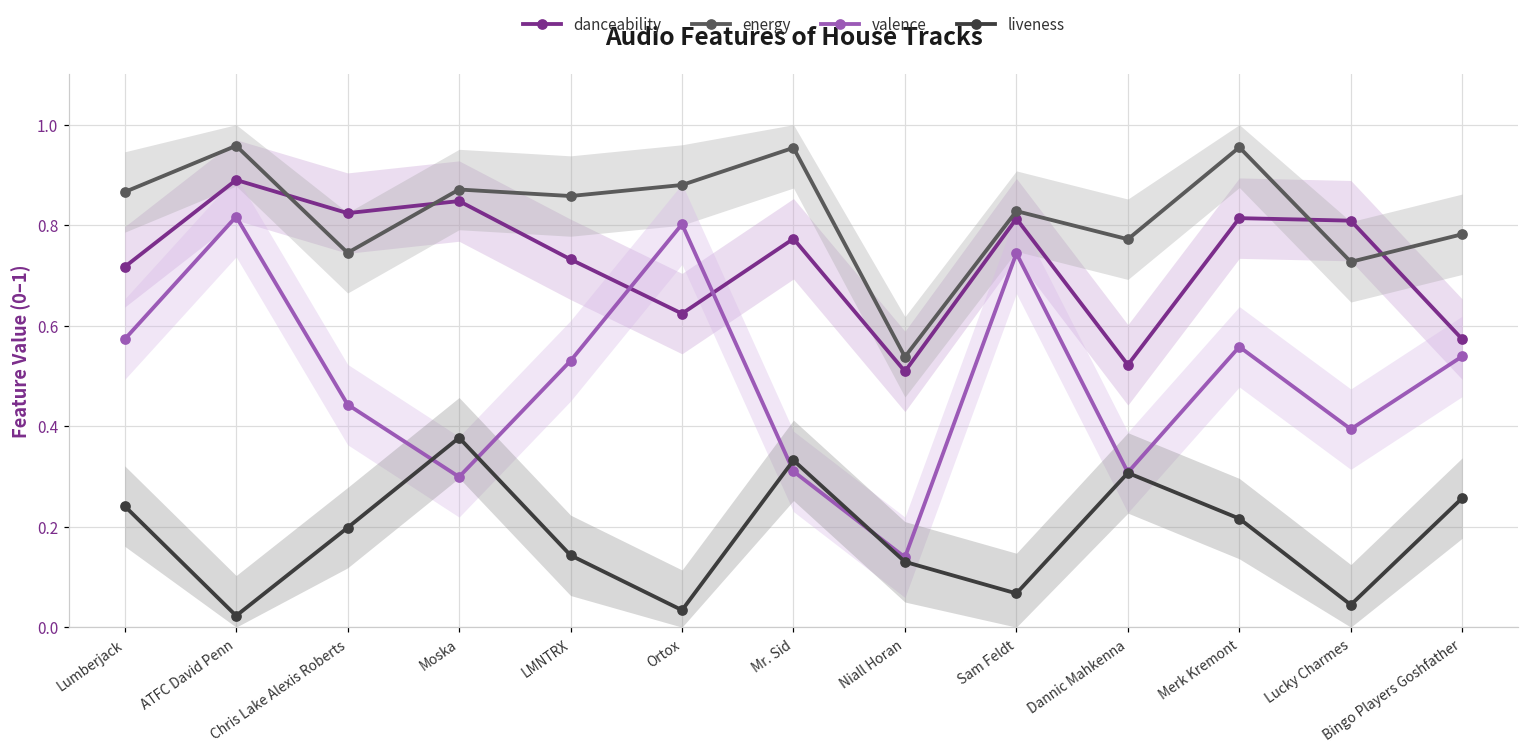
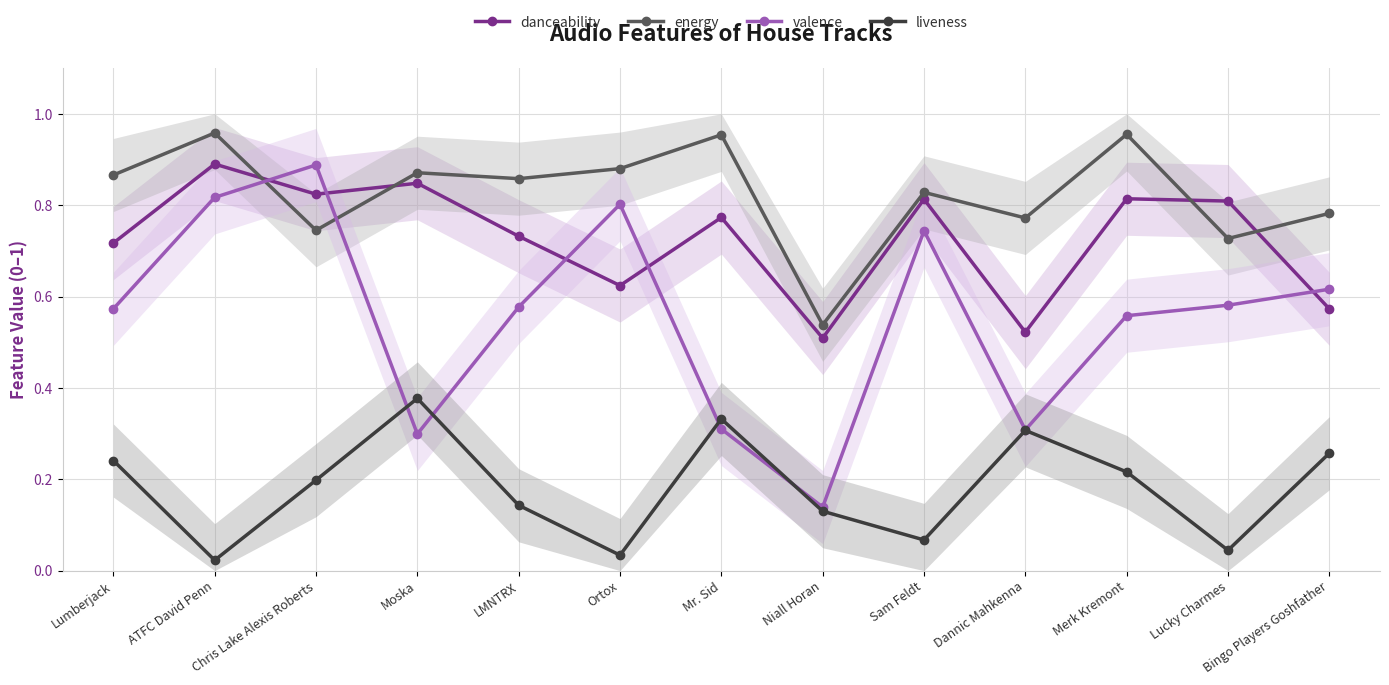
  {
    "danceability": {
      "Lumberjack": 0.72,
      "ATFC David Penn": 0.89,
      "Moska": 0.85,
      "LMNTRX": 0.73,
      "Ortox": 0.62,
      "Mr. Sid": 0.77,
      "Niall Horan": 0.51,
      "Sam Feldt": 0.81,
      "Dannic Mahkenna": 0.52,
      "Merk Kremont": 0.81,
      "Bingo Players Goshfather": 0.57
    },
    "valence": {
      "Lumberjack": 0.57,
      "ATFC David Penn": 0.82,
-     "Chris Lake Alexis Roberts": 0.44,
+     "Chris Lake Alexis Roberts": 0.89,
      "Moska": 0.30,
-     "LMNTRX": 0.53,
+     "LMNTRX": 0.58,
      "Ortox": 0.80,
      "Mr. Sid": 0.31,
      "Niall Horan": 0.14,
      "Sam Feldt": 0.74,
      "Merk Kremont": 0.56,
-     "Lucky Charmes": 0.39,
-     "Bingo Players Goshfather": 0.54
+     "Lucky Charmes": 0.58,
+     "Bingo Players Goshfather": 0.62
    }
  }
